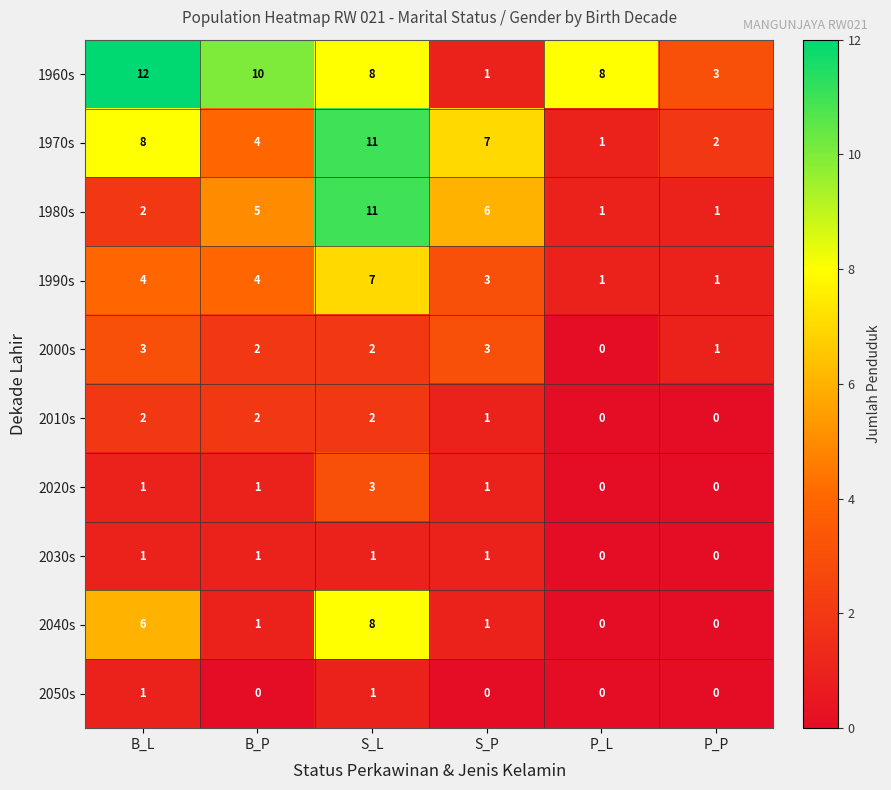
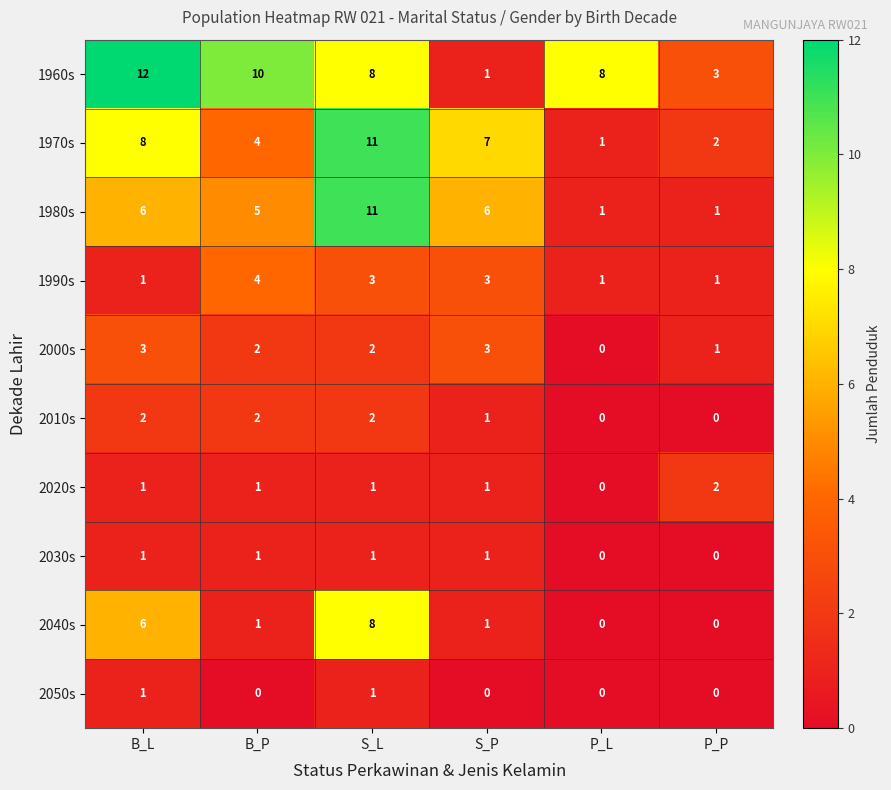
  {
    "1960s": {
      "B_L": 12,
      "B_P": 10,
      "S_L": 8,
      "S_P": 1,
      "P_L": 8,
      "P_P": 3
    },
    "1970s": {
      "B_L": 8,
      "B_P": 4,
      "S_L": 11,
      "S_P": 7,
      "P_L": 1,
      "P_P": 2
    },
    "1980s": {
-     "B_L": 2,
+     "B_L": 6,
      "B_P": 5,
      "S_L": 11,
      "S_P": 6,
      "P_L": 1,
      "P_P": 1
    },
    "1990s": {
-     "B_L": 4,
+     "B_L": 1,
      "B_P": 4,
-     "S_L": 7,
+     "S_L": 3,
      "S_P": 3,
      "P_L": 1,
      "P_P": 1
    },
    "2000s": {
      "B_L": 3,
      "B_P": 2,
      "S_L": 2,
      "S_P": 3,
      "P_L": 0,
      "P_P": 1
    },
    "2010s": {
      "B_L": 2,
      "B_P": 2,
      "S_L": 2,
      "S_P": 1,
      "P_L": 0,
      "P_P": 0
    },
    "2020s": {
      "B_L": 1,
      "B_P": 1,
-     "S_L": 3,
+     "S_L": 1,
      "S_P": 1,
      "P_L": 0,
-     "P_P": 0
+     "P_P": 2
    },
    "2030s": {
      "B_L": 1,
      "B_P": 1,
      "S_L": 1,
      "S_P": 1,
      "P_L": 0,
      "P_P": 0
    },
    "2040s": {
      "B_L": 6,
      "B_P": 1,
      "S_L": 8,
      "S_P": 1,
      "P_L": 0,
      "P_P": 0
    },
    "2050s": {
      "B_L": 1,
      "B_P": 0,
      "S_L": 1,
      "S_P": 0,
      "P_L": 0,
      "P_P": 0
    }
  }
